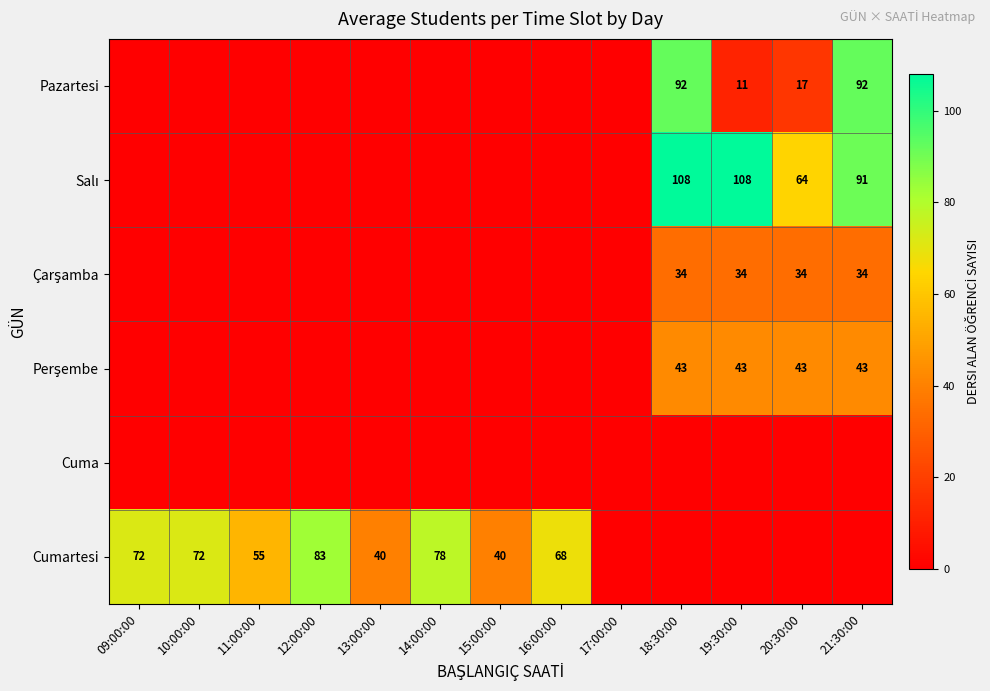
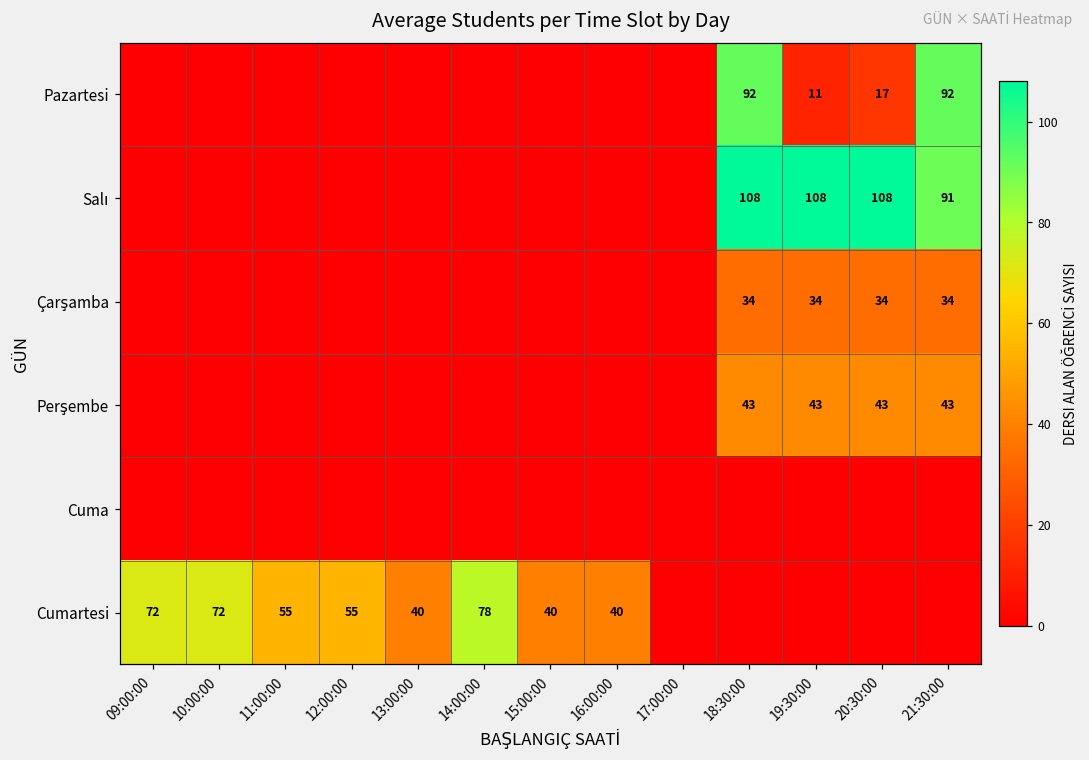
  {
    "Pazartesi": {
      "18:30:00": 92,
      "19:30:00": 11,
      "20:30:00": 17,
      "21:30:00": 92
    },
    "Salı": {
      "18:30:00": 108,
      "19:30:00": 108,
-     "20:30:00": 64,
+     "20:30:00": 108,
      "21:30:00": 91
    },
    "Çarşamba": {
      "18:30:00": 34,
      "19:30:00": 34,
      "20:30:00": 34,
      "21:30:00": 34
    },
    "Perşembe": {
      "18:30:00": 43,
      "19:30:00": 43,
      "20:30:00": 43,
      "21:30:00": 43
    },
    "Cumartesi": {
      "09:00:00": 72,
      "10:00:00": 72,
      "11:00:00": 55,
-     "12:00:00": 83,
+     "12:00:00": 55,
      "13:00:00": 40,
      "14:00:00": 78,
      "15:00:00": 40,
-     "16:00:00": 68
+     "16:00:00": 40
    }
  }
